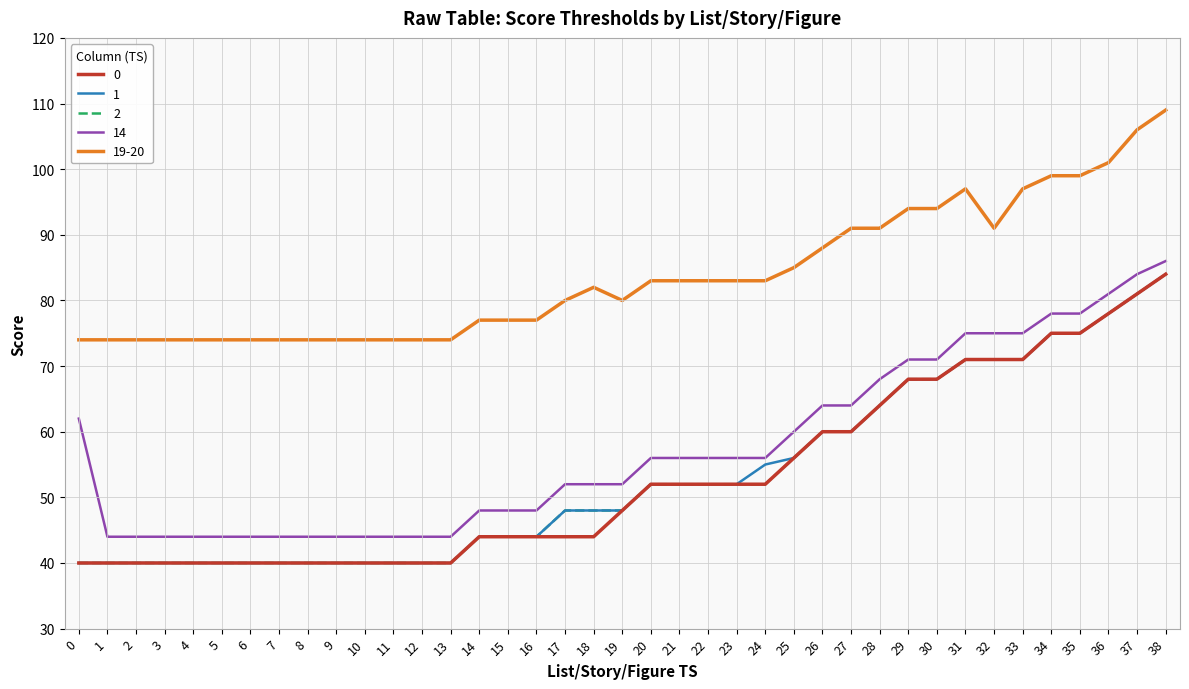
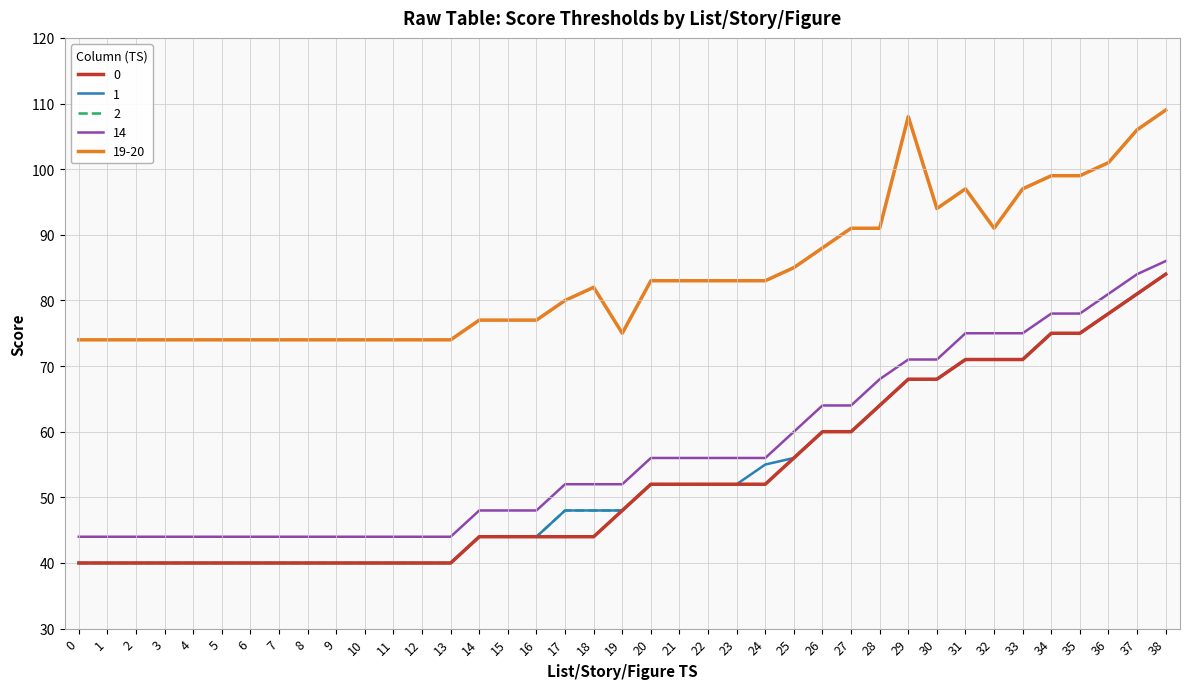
  {
    "0": {
      "17": 44,
      "18": 44
    },
    "1": {
      "24": 55
    },
    "14": {
-     "0": 62,
+     "0": 44,
      "1": 44,
      "2": 44,
      "3": 44,
      "4": 44,
      "5": 44,
      "6": 44,
      "7": 44,
      "8": 44,
      "9": 44,
      "10": 44,
      "11": 44,
      "12": 44,
      "13": 44,
      "14": 48,
      "15": 48,
      "16": 48,
      "17": 52,
      "18": 52,
      "19": 52,
      "20": 56,
      "21": 56,
      "22": 56,
      "23": 56,
      "24": 56,
      "25": 60,
      "26": 64,
      "27": 64,
      "28": 68,
      "29": 71,
      "30": 71,
      "31": 75,
      "32": 75,
      "33": 75,
      "34": 78,
      "35": 78,
      "36": 81,
      "37": 84,
      "38": 86
    },
    "19-20": {
      "0": 74,
      "1": 74,
      "2": 74,
      "3": 74,
      "4": 74,
      "5": 74,
      "6": 74,
      "7": 74,
      "8": 74,
      "9": 74,
      "10": 74,
      "11": 74,
      "12": 74,
      "13": 74,
      "14": 77,
      "15": 77,
      "16": 77,
      "17": 80,
      "18": 82,
-     "19": 80,
+     "19": 75,
      "20": 83,
      "21": 83,
      "22": 83,
      "23": 83,
      "24": 83,
      "25": 85,
      "26": 88,
      "27": 91,
      "28": 91,
-     "29": 94,
+     "29": 108,
      "30": 94,
      "31": 97,
      "32": 91,
      "33": 97,
      "34": 99,
      "35": 99,
      "36": 101,
      "37": 106,
      "38": 109
    }
  }
